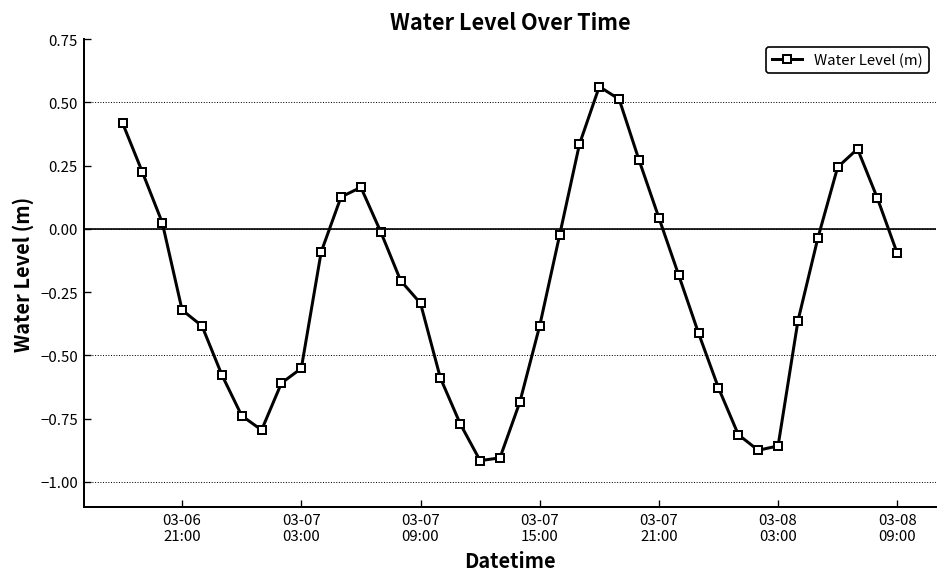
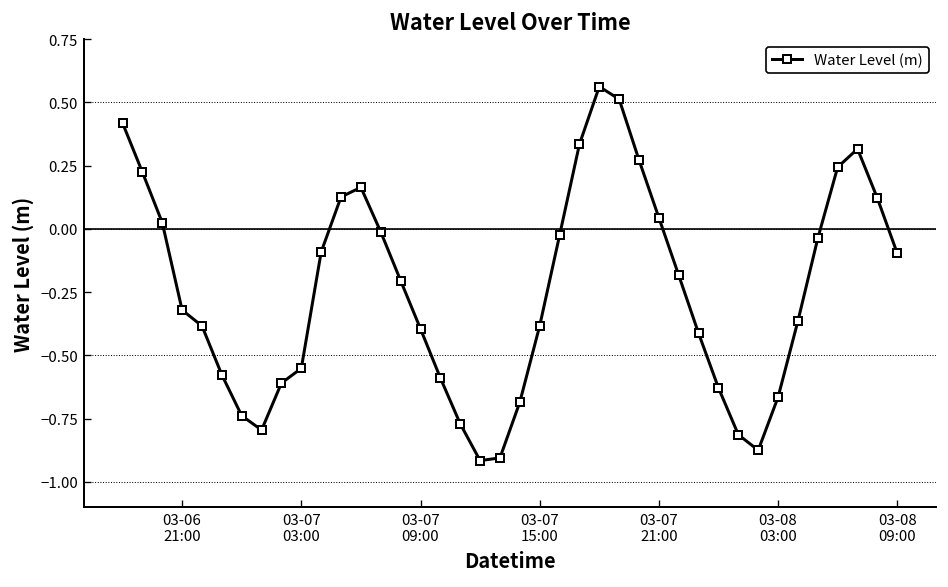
  {
    "03-06 21:00": -0.32,
    "03-07 03:00": -0.55,
-   "03-07 09:00": -0.29,
+   "03-07 09:00": -0.40,
    "03-07 15:00": -0.38,
    "03-07 21:00": 0.04,
-   "03-08 03:00": -0.86,
+   "03-08 03:00": -0.66,
    "03-08 09:00": -0.10
  }
